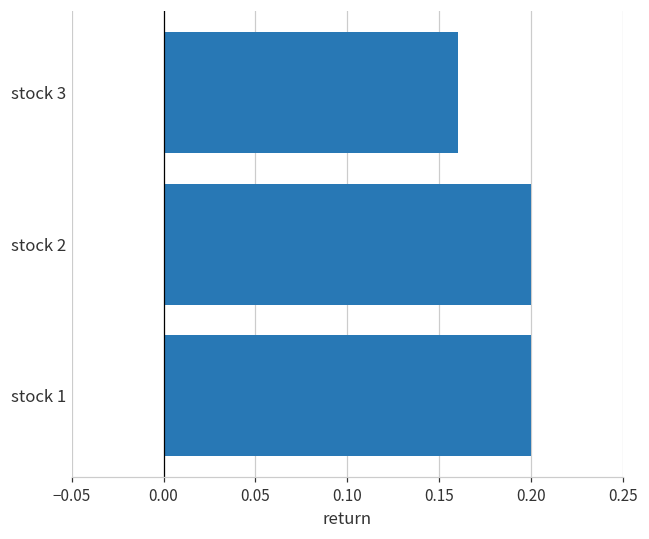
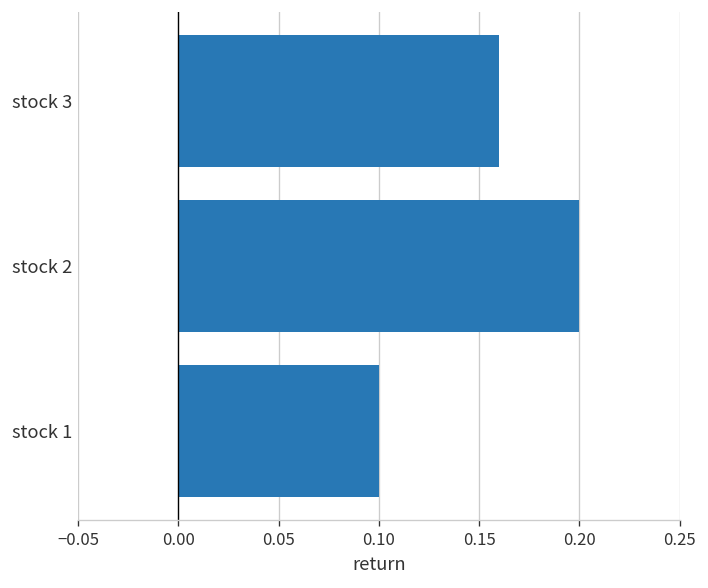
  {
    "stock 3": 0.160,
    "stock 2": 0.2,
-   "stock 1": 0.2
+   "stock 1": 0.1
  }
